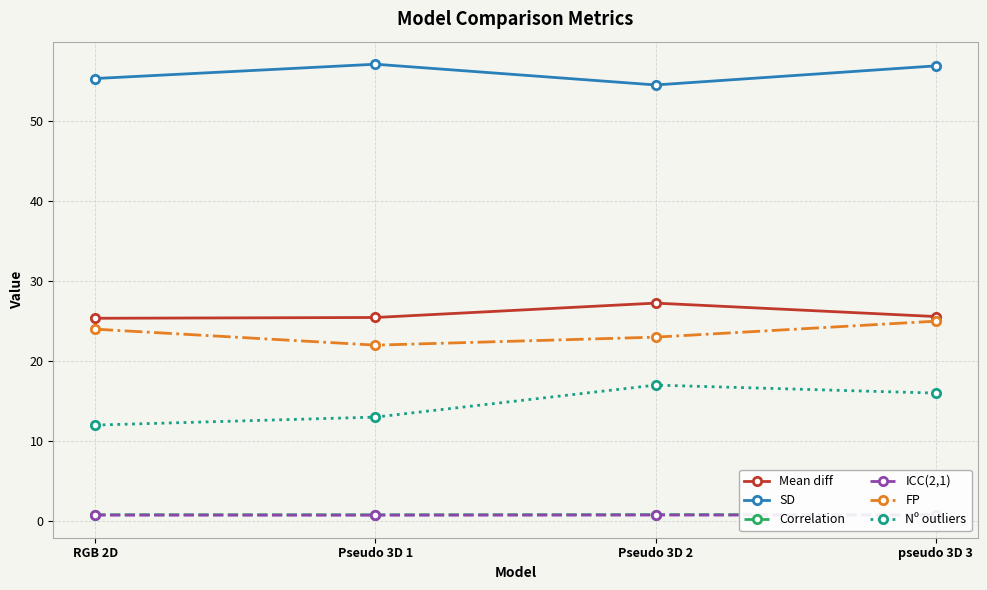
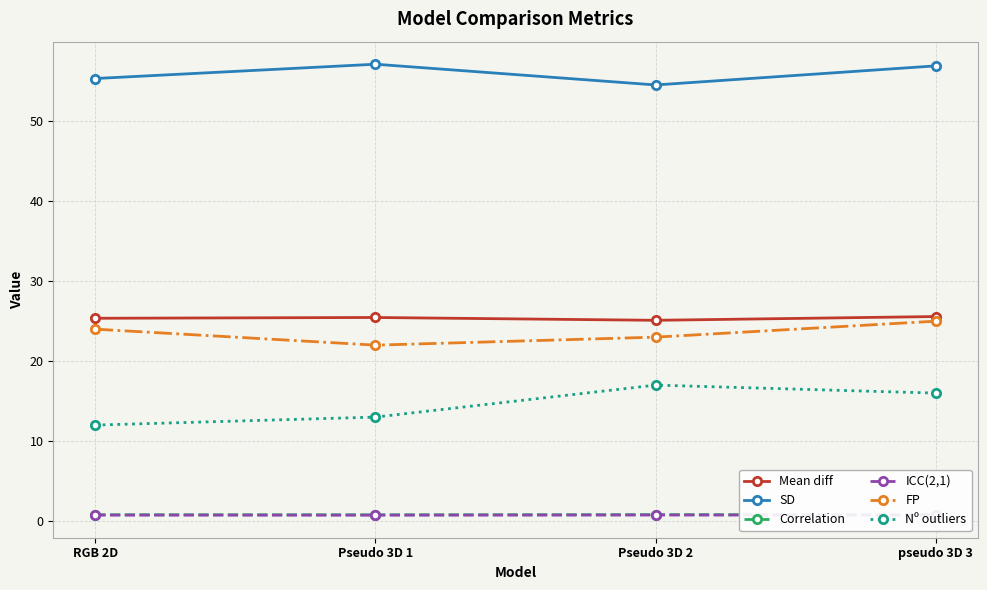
  {
    "Mean diff": {
      "RGB 2D": 25,
      "Pseudo 3D 1": 25,
-     "Pseudo 3D 2": 27,
+     "Pseudo 3D 2": 25,
      "pseudo 3D 3": 26
    },
    "SD": {
      "RGB 2D": 55,
      "Pseudo 3D 1": 57,
      "Pseudo 3D 2": 55,
      "pseudo 3D 3": 57
    },
    "ICC(2,1)": {
      "RGB 2D": 1,
      "Pseudo 3D 1": 1,
      "Pseudo 3D 2": 1
    },
    "FP": {
      "RGB 2D": 24,
      "Pseudo 3D 1": 22,
      "Pseudo 3D 2": 23,
      "pseudo 3D 3": 25
    },
    "Nº outliers": {
      "RGB 2D": 12,
      "Pseudo 3D 1": 13,
      "Pseudo 3D 2": 17,
      "pseudo 3D 3": 16
    }
  }
